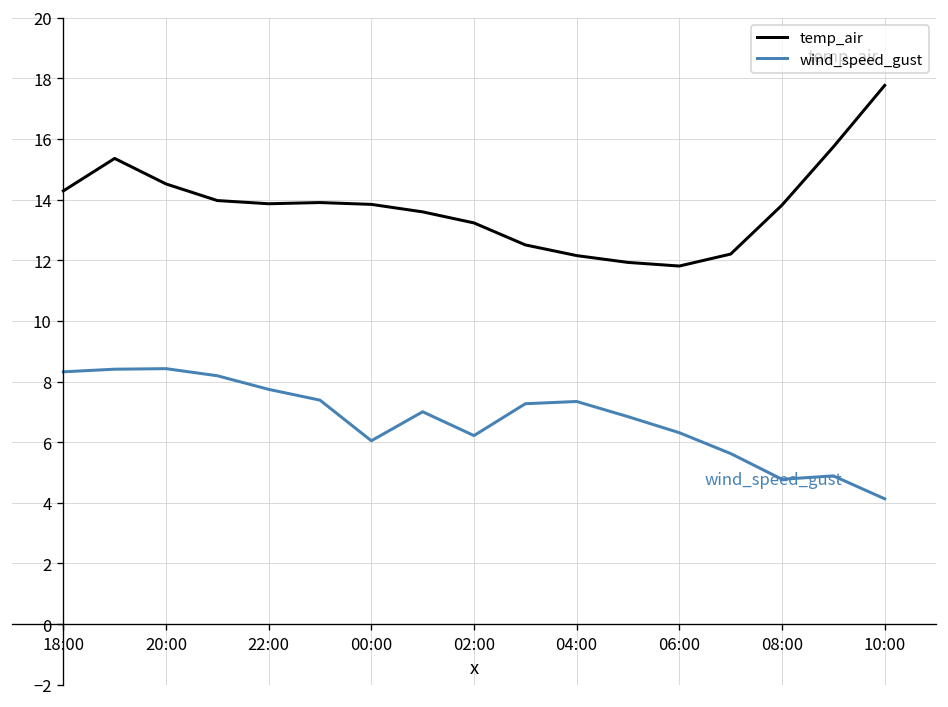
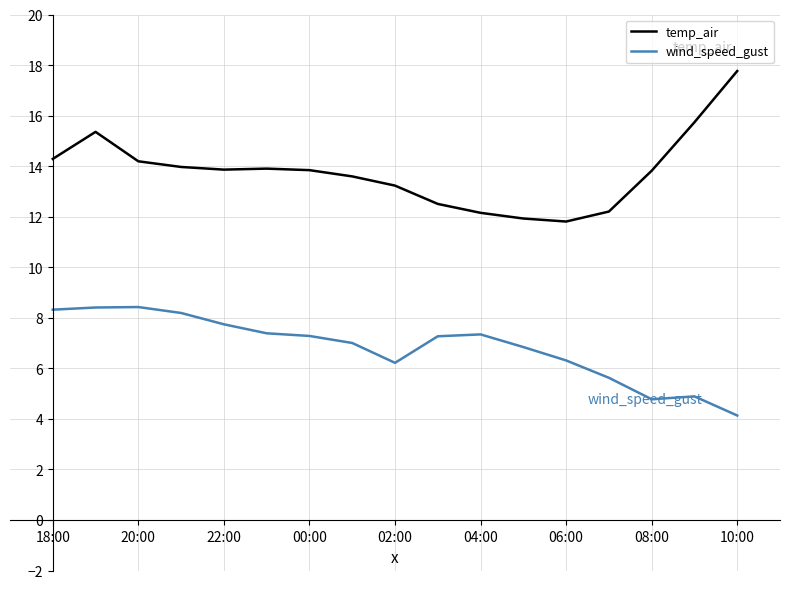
  {
    "temp_air": {
      "18:00": 14.3,
-     "20:00": 14.5,
+     "20:00": 14.2,
      "22:00": 13.9,
      "00:00": 13.8,
      "02:00": 13.2,
      "04:00": 12.2,
      "06:00": 11.8,
      "08:00": 13.8,
      "10:00": 17.8
    },
    "wind_speed_gust": {
      "18:00": 8.3,
      "20:00": 8.4,
      "22:00": 7.7,
-     "00:00": 6.0,
+     "00:00": 7.3,
      "02:00": 6.2,
      "04:00": 7.3,
      "06:00": 6.3,
      "08:00": 4.8,
      "10:00": 4.1
    }
  }
